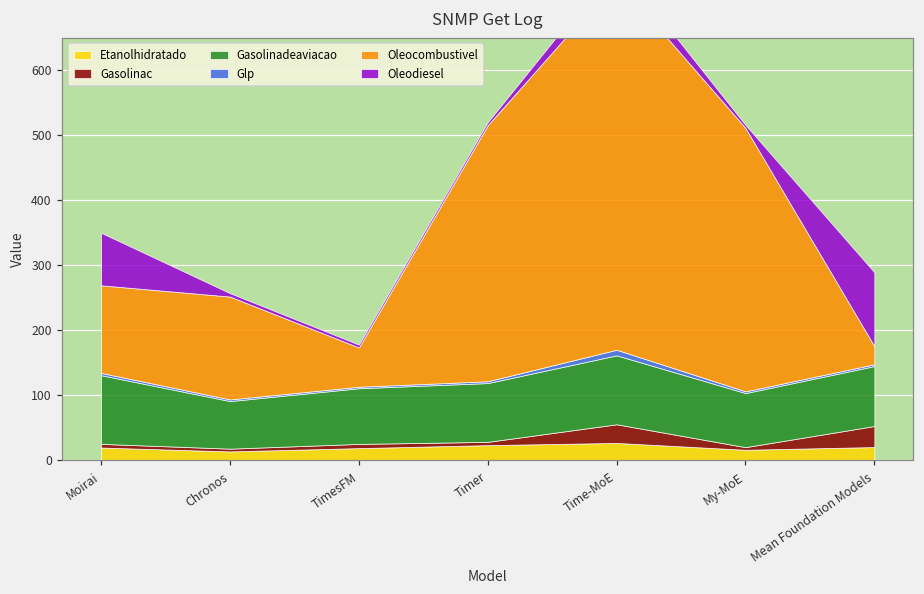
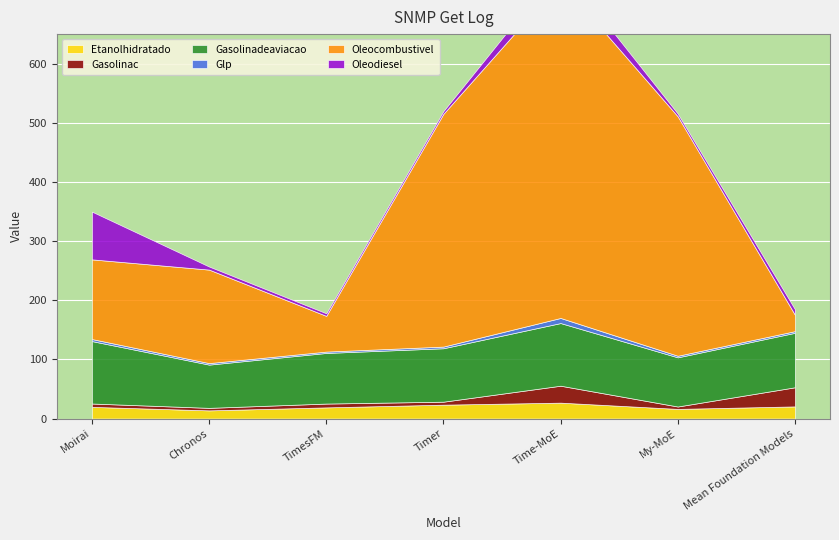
  {
    "Gasolinac": {
      "Moirai": 10,
      "TimesFM": 10,
      "Timer": 10,
      "Time-MoE": 30,
      "Mean Foundation Models": 30
    },
    "Gasolinadeaviacao": {
      "Time-MoE": 110
    },
    "Glp": {
      "Time-MoE": 10
    },
    "Oleocombustivel": {
      "Moirai": 130,
      "Chronos": 160,
      "TimesFM": 60,
      "Timer": 390,
      "My-MoE": 400,
      "Mean Foundation Models": 30
    },
    "Oleodiesel": {
      "Moirai": 80,
      "Chronos": 10,
      "TimesFM": 0,
      "Timer": 0,
      "My-MoE": 0,
-     "Mean Foundation Models": 110
+     "Mean Foundation Models": 10
    }
  }
